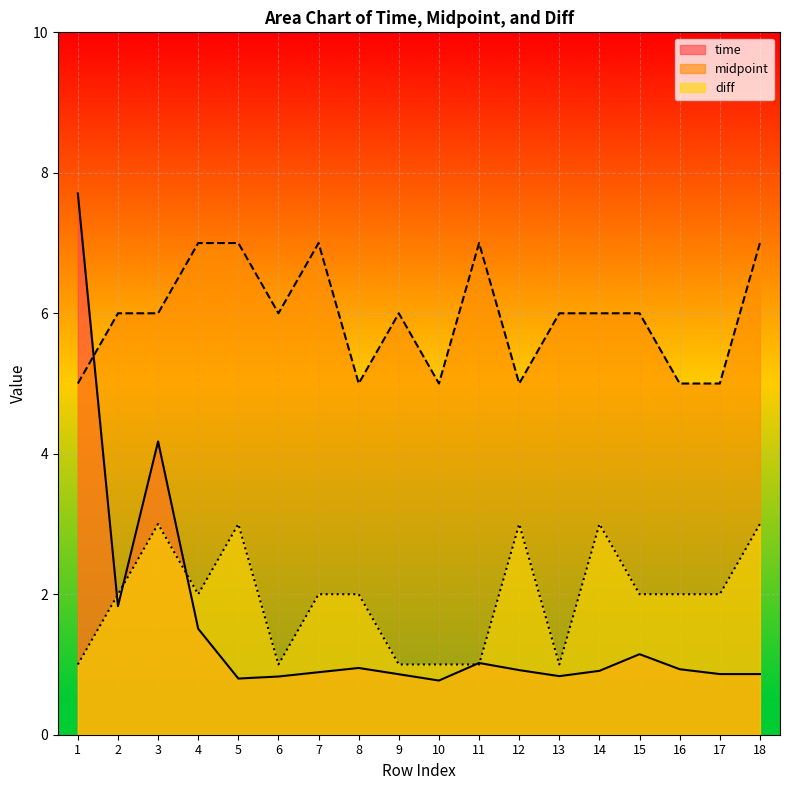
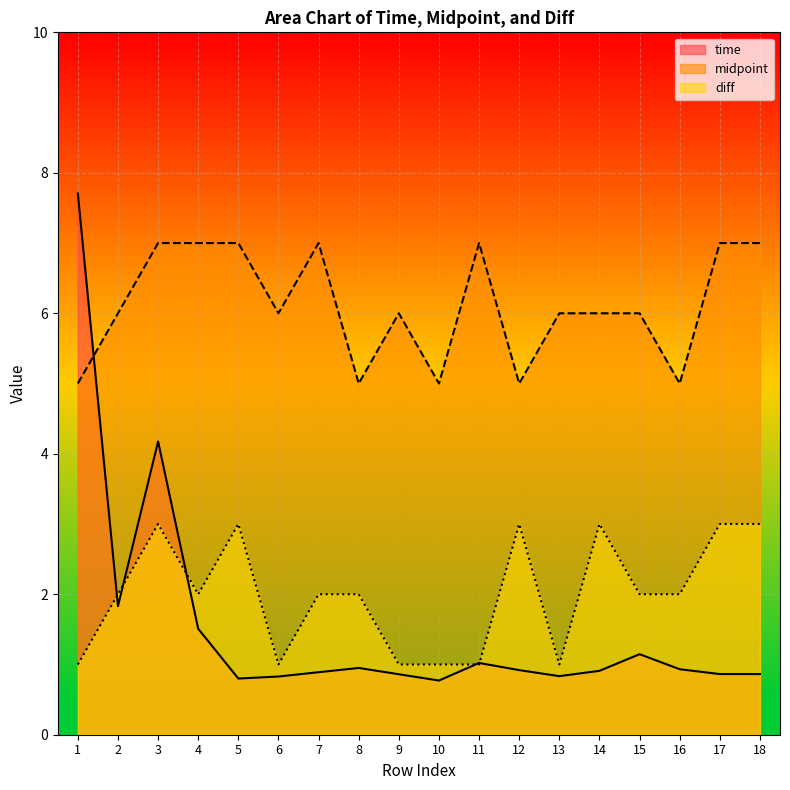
  {
    "time": {
      "1": 7.7,
      "2": 1.8,
      "3": 4.2,
      "4": 1.5,
      "5": 0.8,
      "6": 0.8,
      "7": 0.9,
      "8": 1.0,
      "9": 0.9,
      "10": 0.8,
      "12": 0.9,
      "13": 0.8,
      "14": 0.9,
      "15": 1.1,
      "16": 0.9,
      "17": 0.9,
      "18": 0.9
    },
    "midpoint": {
      "1": 5,
      "2": 6,
-     "3": 6,
+     "3": 7,
      "4": 7,
      "5": 7,
      "6": 6,
      "7": 7,
      "8": 5,
      "9": 6,
      "10": 5,
      "11": 7,
      "12": 5,
      "13": 6,
      "14": 6,
      "15": 6,
      "16": 5,
-     "17": 5,
+     "17": 7,
      "18": 7
    },
    "diff": {
      "1": 1,
      "2": 2,
      "3": 3,
      "4": 2,
      "5": 3,
      "6": 1,
      "7": 2,
      "8": 2,
      "9": 1,
      "10": 1,
      "12": 3,
      "13": 1,
      "14": 3,
      "15": 2,
      "16": 2,
-     "17": 2,
+     "17": 3,
      "18": 3
    }
  }
